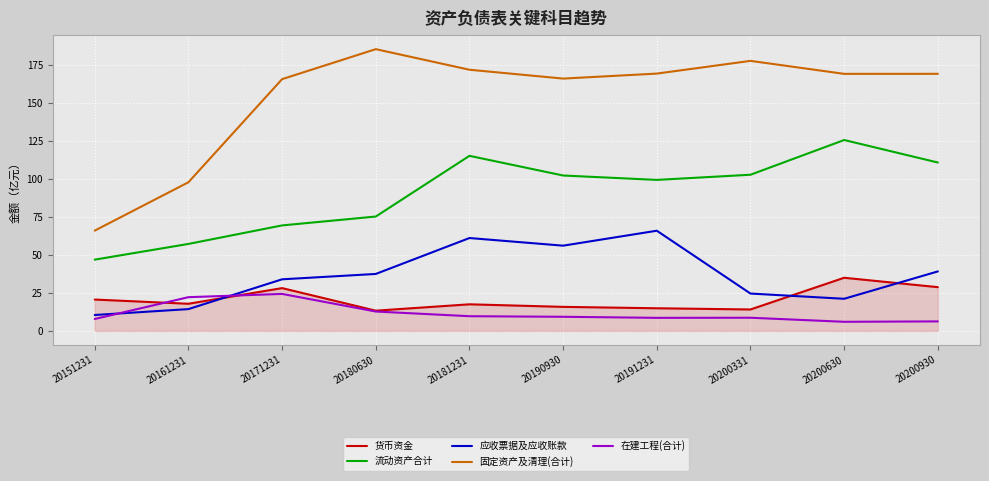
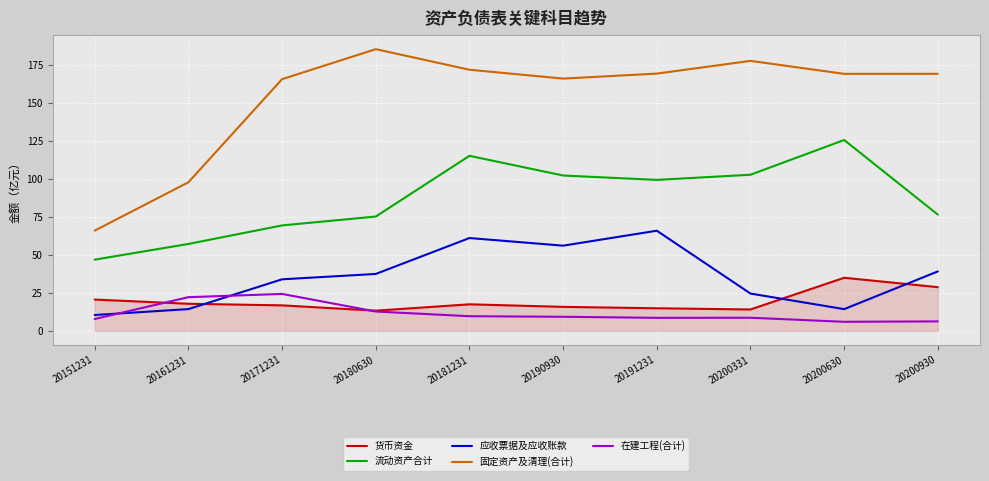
  {
    "货币资金": {
      "20151231": 21,
      "20161231": 18,
-     "20171231": 28,
+     "20171231": 17,
      "20181231": 18,
      "20190930": 16,
      "20191231": 15,
      "20200331": 14,
      "20200630": 35,
      "20200930": 29
    },
    "流动资产合计": {
      "20151231": 47,
      "20161231": 57,
      "20171231": 69,
      "20180630": 75,
      "20181231": 115,
      "20190930": 102,
      "20191231": 99,
      "20200331": 103,
      "20200630": 126,
-     "20200930": 111
+     "20200930": 77
    },
    "应收票据及应收账款": {
      "20151231": 10,
      "20161231": 14,
      "20171231": 34,
      "20180630": 38,
      "20181231": 61,
      "20190930": 56,
      "20191231": 66,
      "20200331": 25,
-     "20200630": 21,
+     "20200630": 14,
      "20200930": 39
    },
    "固定资产及清理(合计)": {
      "20151231": 66,
      "20161231": 98,
      "20171231": 166,
      "20180630": 186,
      "20181231": 172,
      "20190930": 166,
      "20191231": 169,
      "20200331": 178,
      "20200630": 169,
      "20200930": 169
    },
    "在建工程(合计)": {
      "20151231": 8,
      "20161231": 22,
      "20171231": 24,
      "20181231": 10,
      "20190930": 9,
      "20191231": 9,
      "20200331": 9,
      "20200630": 6,
      "20200930": 6
    }
  }
